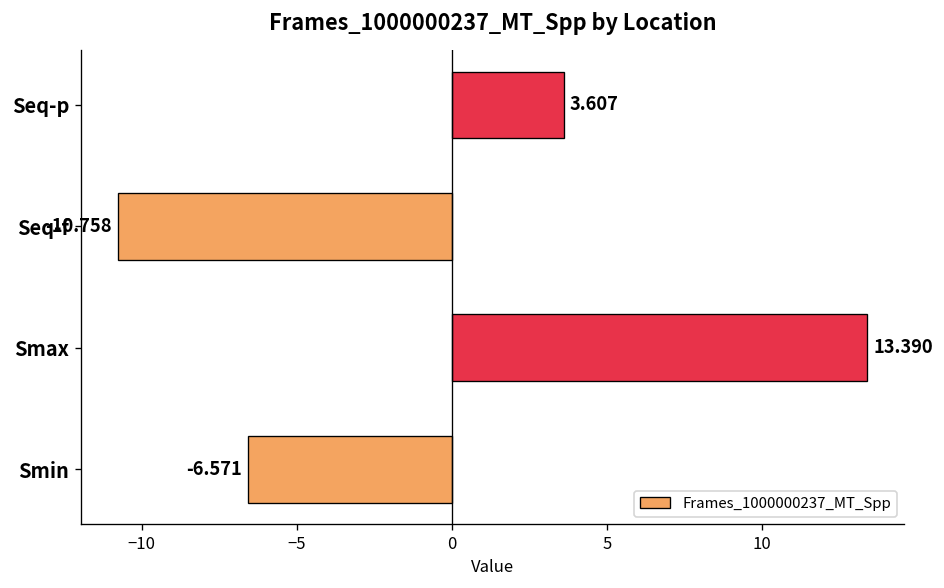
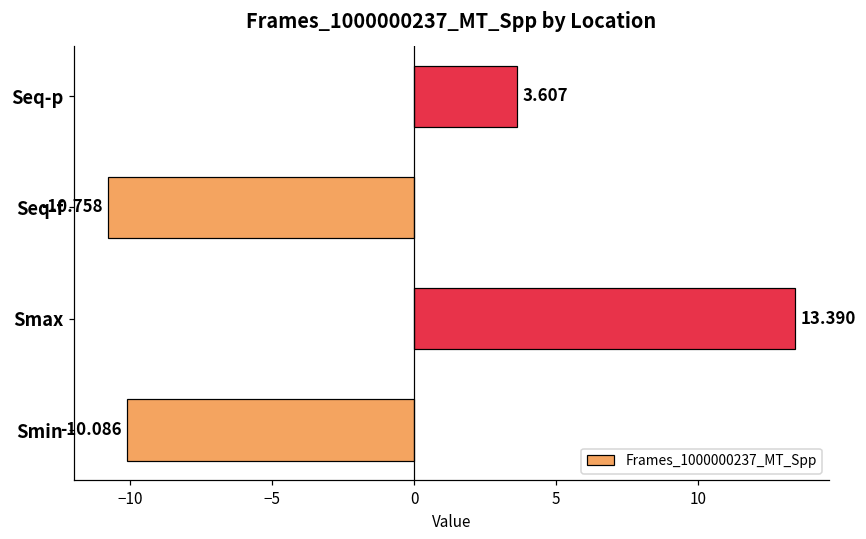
  {
    "Seq-p": 3.607,
    "Seq-f": -10.758,
    "Smax": 13.390,
-   "Smin": -6.571
+   "Smin": -10.086
  }
